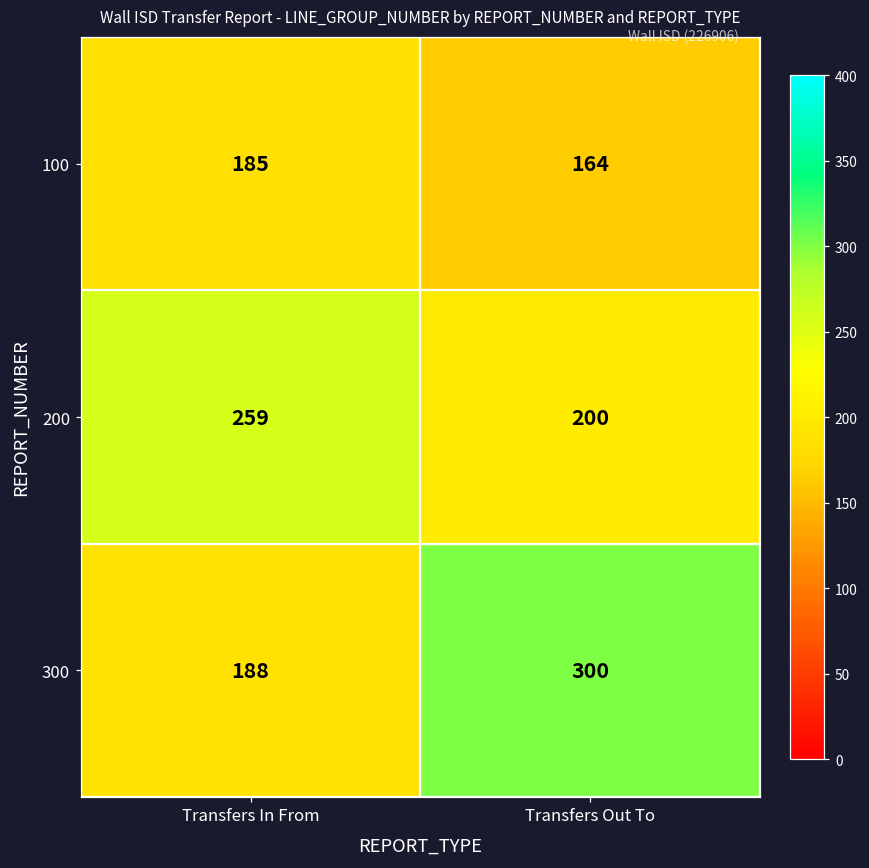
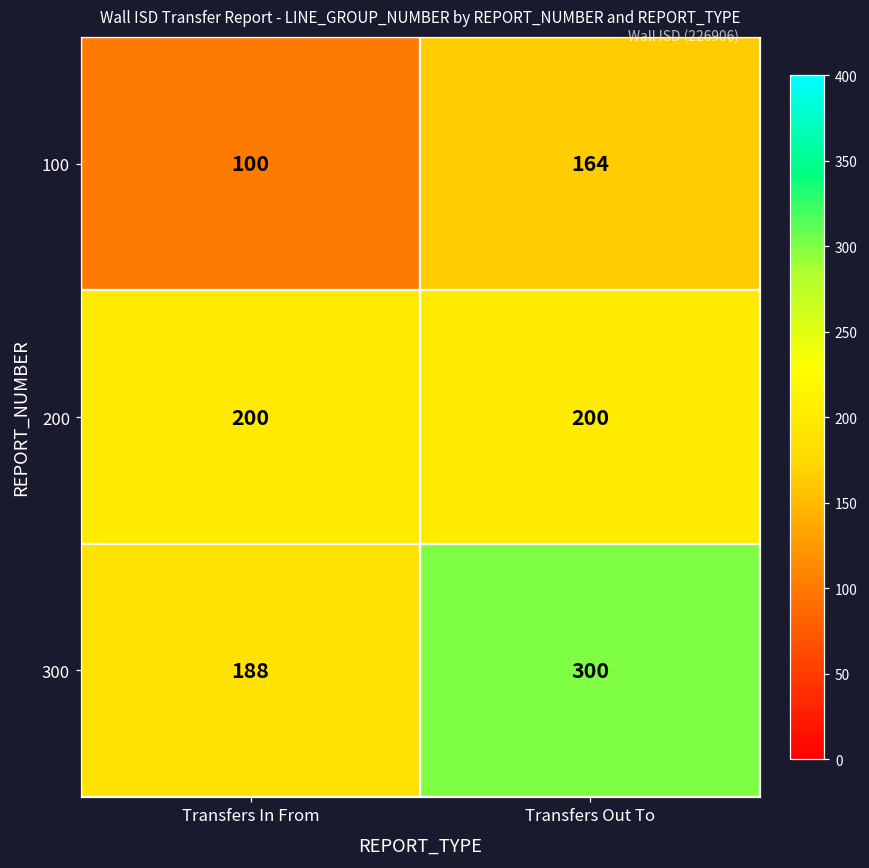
  {
    "100": {
-     "Transfers In From": 185,
+     "Transfers In From": 100,
      "Transfers Out To": 164
    },
    "200": {
-     "Transfers In From": 259,
+     "Transfers In From": 200,
      "Transfers Out To": 200
    },
    "300": {
      "Transfers In From": 188,
      "Transfers Out To": 300
    }
  }
